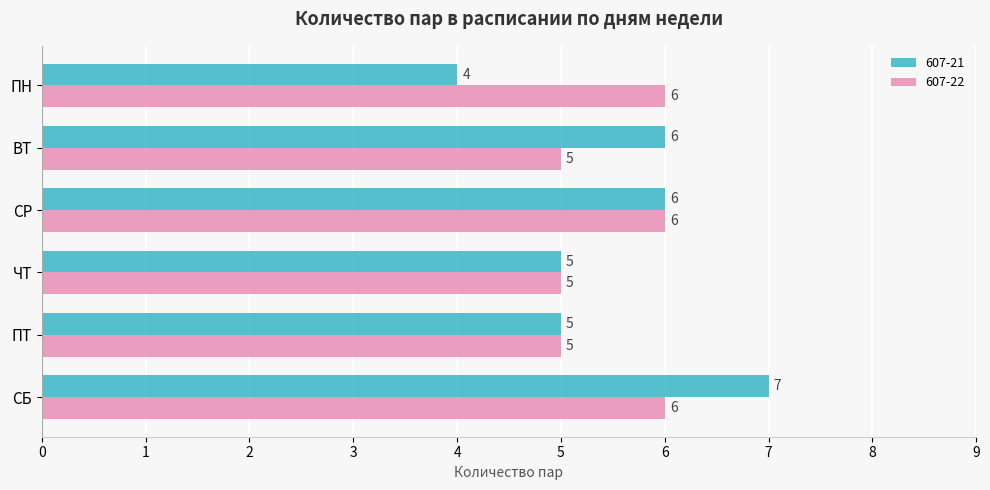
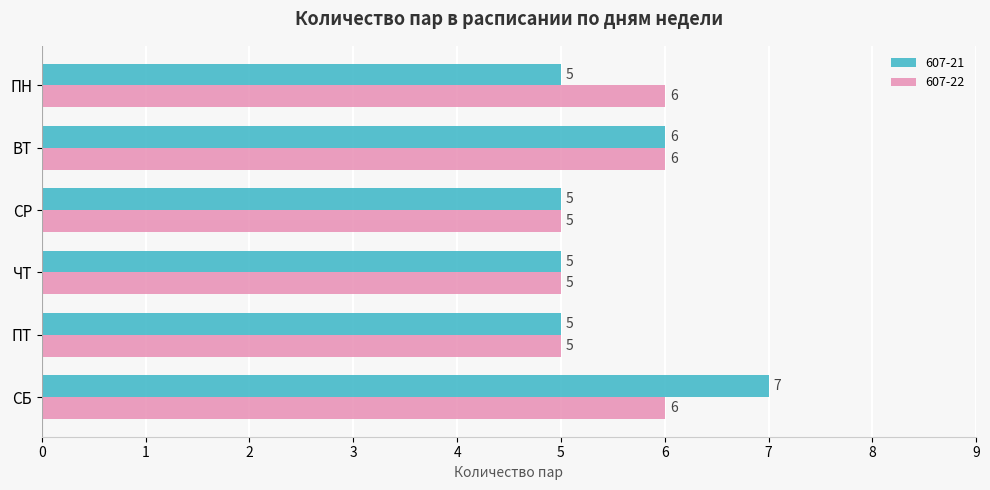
  {
    "607-21": {
-     "ПН": 4,
+     "ПН": 5,
      "ВТ": 6,
-     "СР": 6,
+     "СР": 5,
      "ЧТ": 5,
      "ПТ": 5,
      "СБ": 7
    },
    "607-22": {
      "ПН": 6,
-     "ВТ": 5,
-     "СР": 6,
+     "ВТ": 6,
+     "СР": 5,
      "ЧТ": 5,
      "ПТ": 5,
      "СБ": 6
    }
  }
